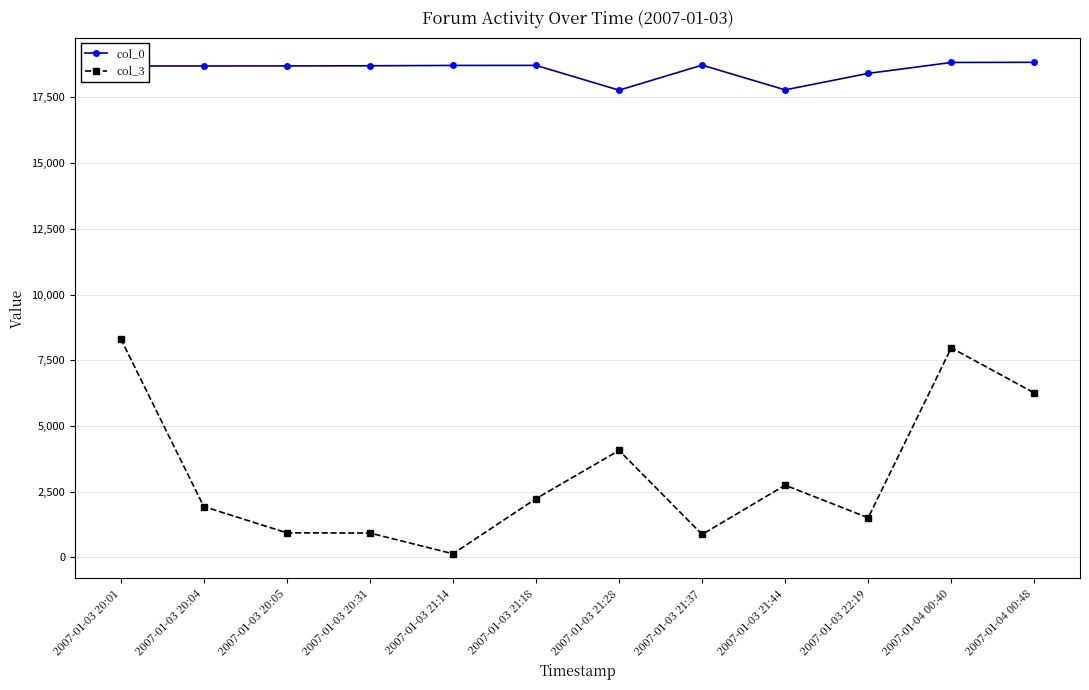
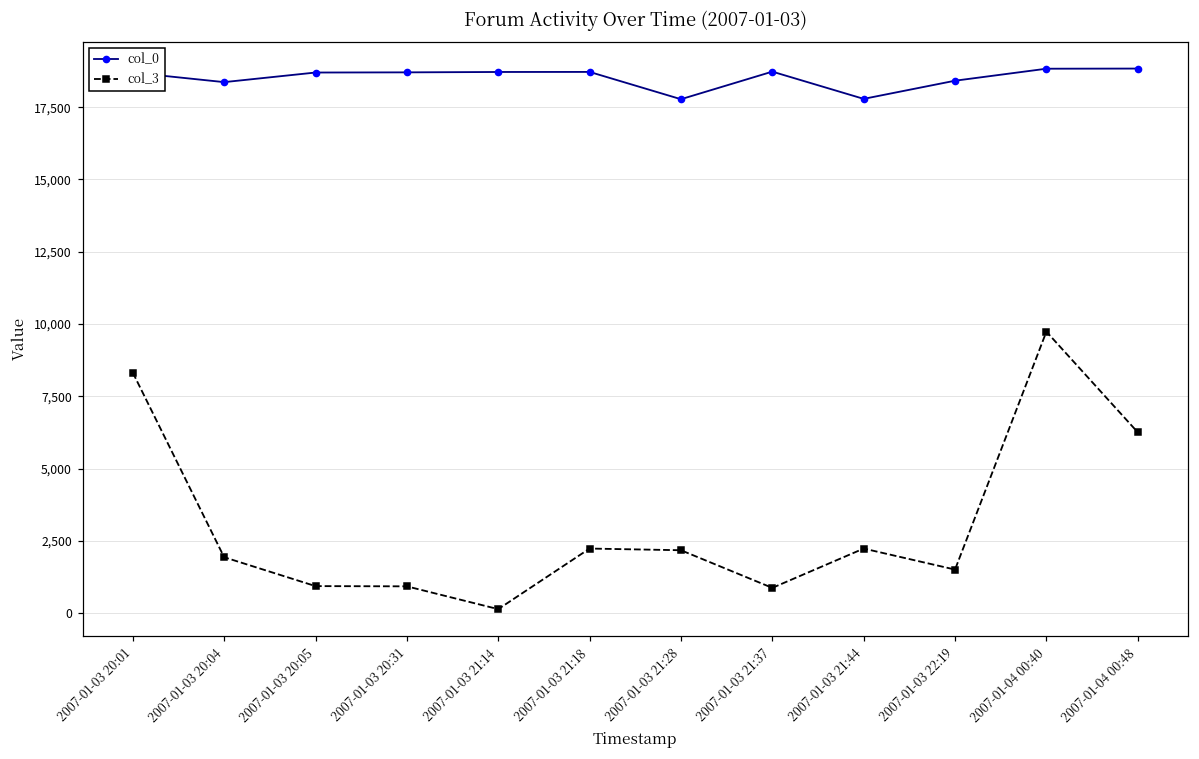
  {
    "col_0": {
-     "2007-01-03 20:04": "18,700",
+     "2007-01-03 20:04": "18,400",
      "2007-01-03 20:05": "18,700",
      "2007-01-03 20:31": "18,700",
      "2007-01-03 21:14": "18,700",
      "2007-01-03 21:18": "18,700",
      "2007-01-03 21:28": "17,800",
      "2007-01-03 21:37": "18,700",
      "2007-01-03 21:44": "17,800",
      "2007-01-03 22:19": "18,400",
      "2007-01-04 00:40": "18,800",
      "2007-01-04 00:48": "18,800"
    },
    "col_3": {
      "2007-01-03 20:01": "8,300",
      "2007-01-03 20:04": "1,900",
      "2007-01-03 20:05": "900",
      "2007-01-03 20:31": "900",
      "2007-01-03 21:14": "100",
      "2007-01-03 21:18": "2,200",
-     "2007-01-03 21:28": "4,100",
+     "2007-01-03 21:28": "2,200",
      "2007-01-03 21:37": "900",
-     "2007-01-03 21:44": "2,700",
+     "2007-01-03 21:44": "2,200",
      "2007-01-03 22:19": "1,500",
-     "2007-01-04 00:40": "8,000",
+     "2007-01-04 00:40": "9,700",
      "2007-01-04 00:48": "6,300"
    }
  }
